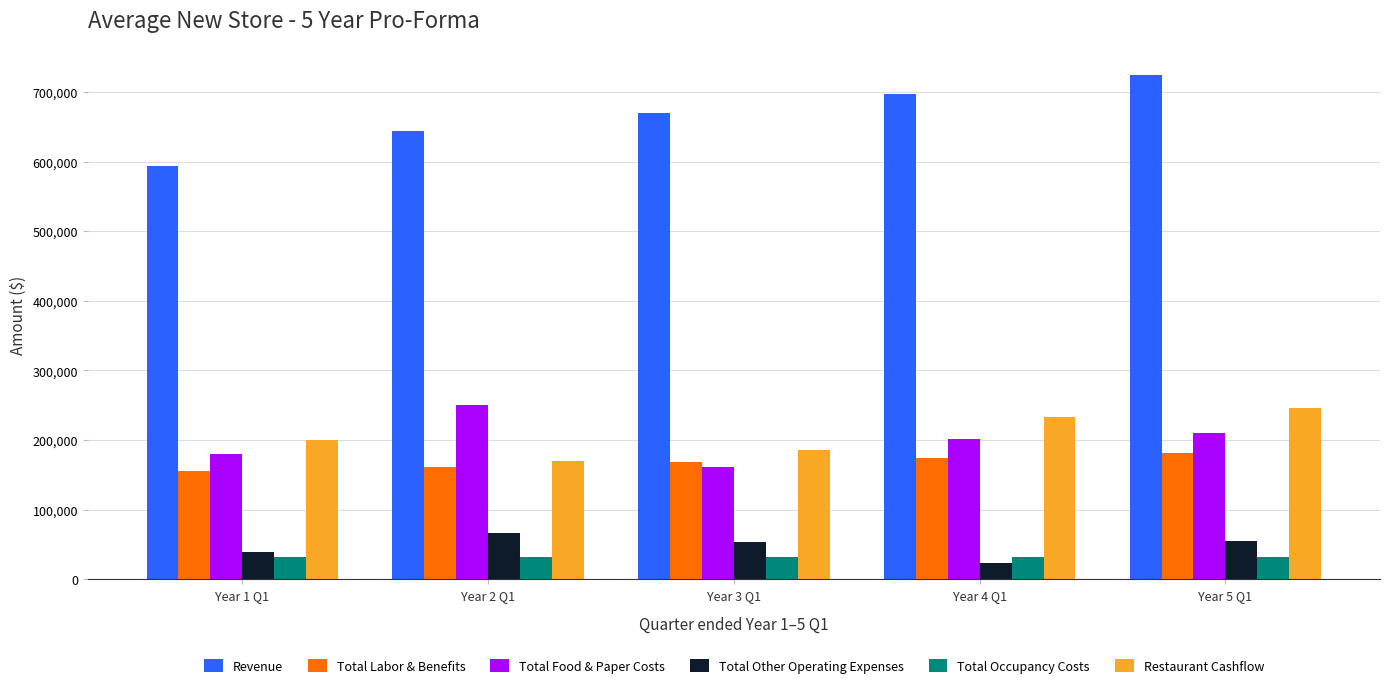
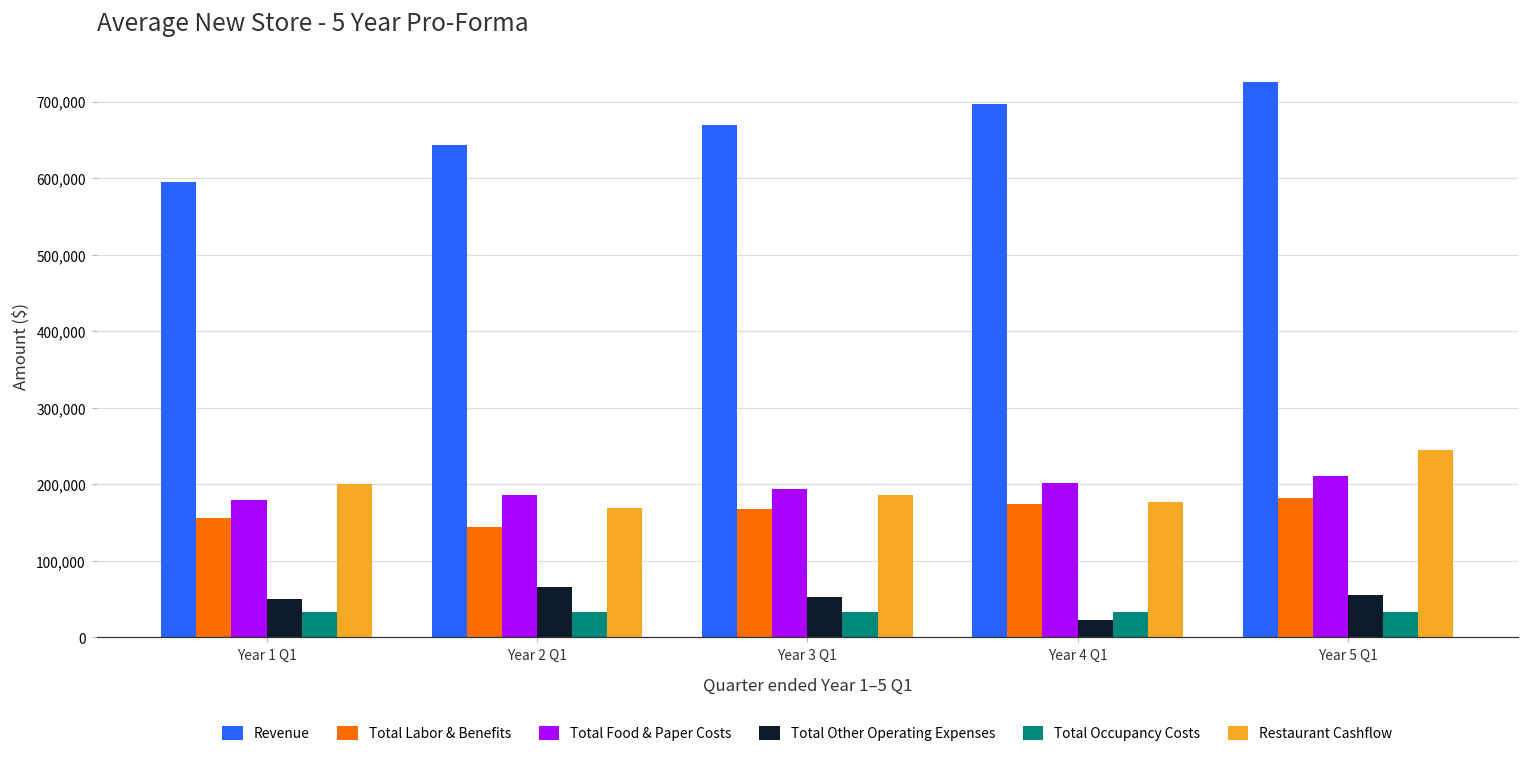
  {
    "Revenue": {
      "Year 1 Q1": "590,000",
      "Year 2 Q1": "640,000",
      "Year 3 Q1": "670,000",
      "Year 4 Q1": "700,000",
      "Year 5 Q1": "730,000"
    },
    "Total Labor & Benefits": {
      "Year 1 Q1": "160,000",
-     "Year 2 Q1": "160,000",
+     "Year 2 Q1": "140,000",
      "Year 3 Q1": "170,000",
      "Year 4 Q1": "170,000",
      "Year 5 Q1": "180,000"
    },
    "Total Food & Paper Costs": {
      "Year 1 Q1": "180,000",
-     "Year 2 Q1": "250,000",
-     "Year 3 Q1": "160,000",
+     "Year 2 Q1": "190,000",
+     "Year 3 Q1": "190,000",
      "Year 4 Q1": "200,000",
      "Year 5 Q1": "210,000"
    },
    "Total Other Operating Expenses": {
-     "Year 1 Q1": "40,000",
+     "Year 1 Q1": "50,000",
      "Year 2 Q1": "70,000",
      "Year 3 Q1": "50,000",
      "Year 4 Q1": "20,000",
      "Year 5 Q1": "60,000"
    },
    "Total Occupancy Costs": {
      "Year 1 Q1": "30,000",
      "Year 2 Q1": "30,000",
      "Year 3 Q1": "30,000",
      "Year 4 Q1": "30,000",
      "Year 5 Q1": "30,000"
    },
    "Restaurant Cashflow": {
      "Year 1 Q1": "200,000",
      "Year 2 Q1": "170,000",
      "Year 3 Q1": "190,000",
-     "Year 4 Q1": "230,000",
+     "Year 4 Q1": "180,000",
      "Year 5 Q1": "250,000"
    }
  }
